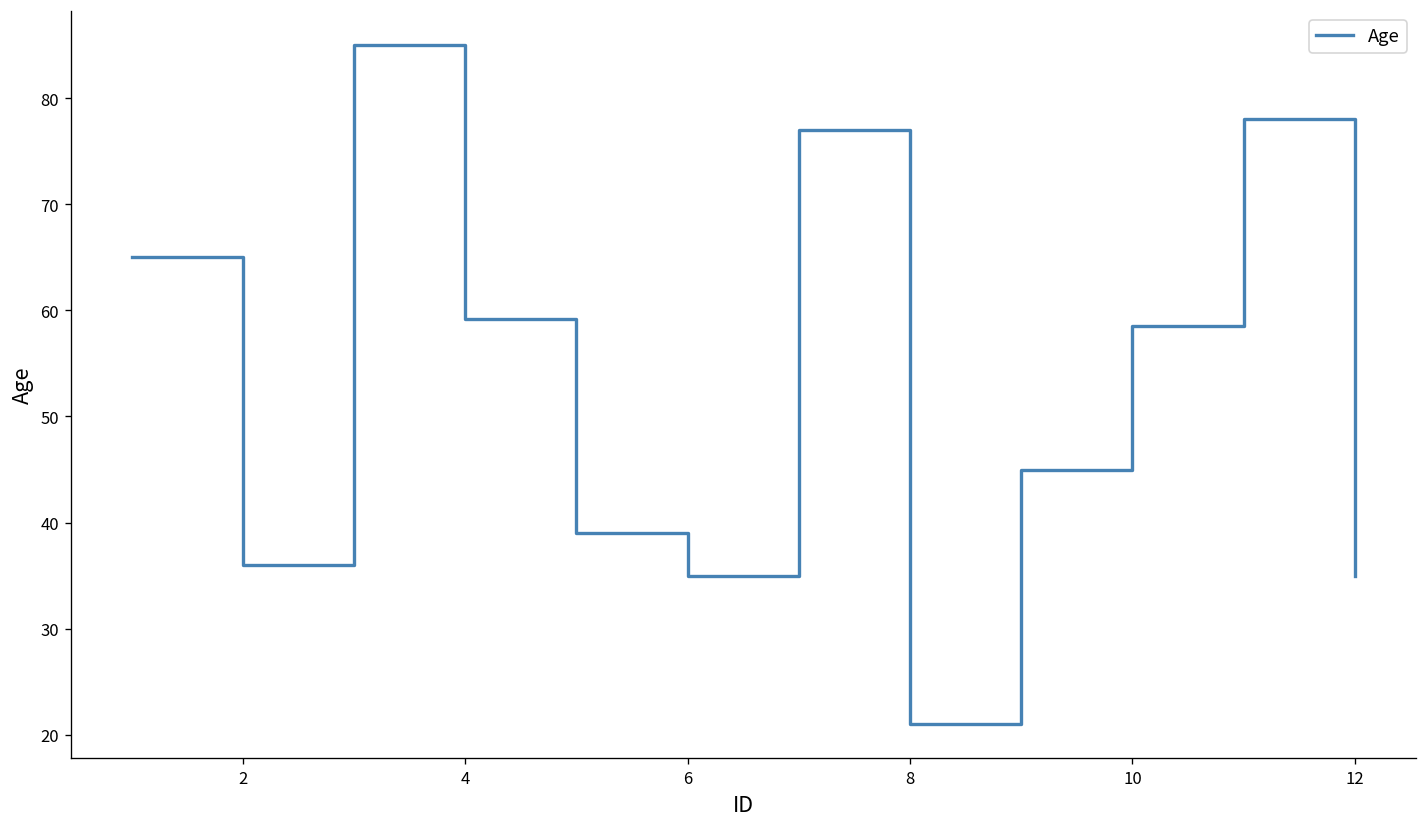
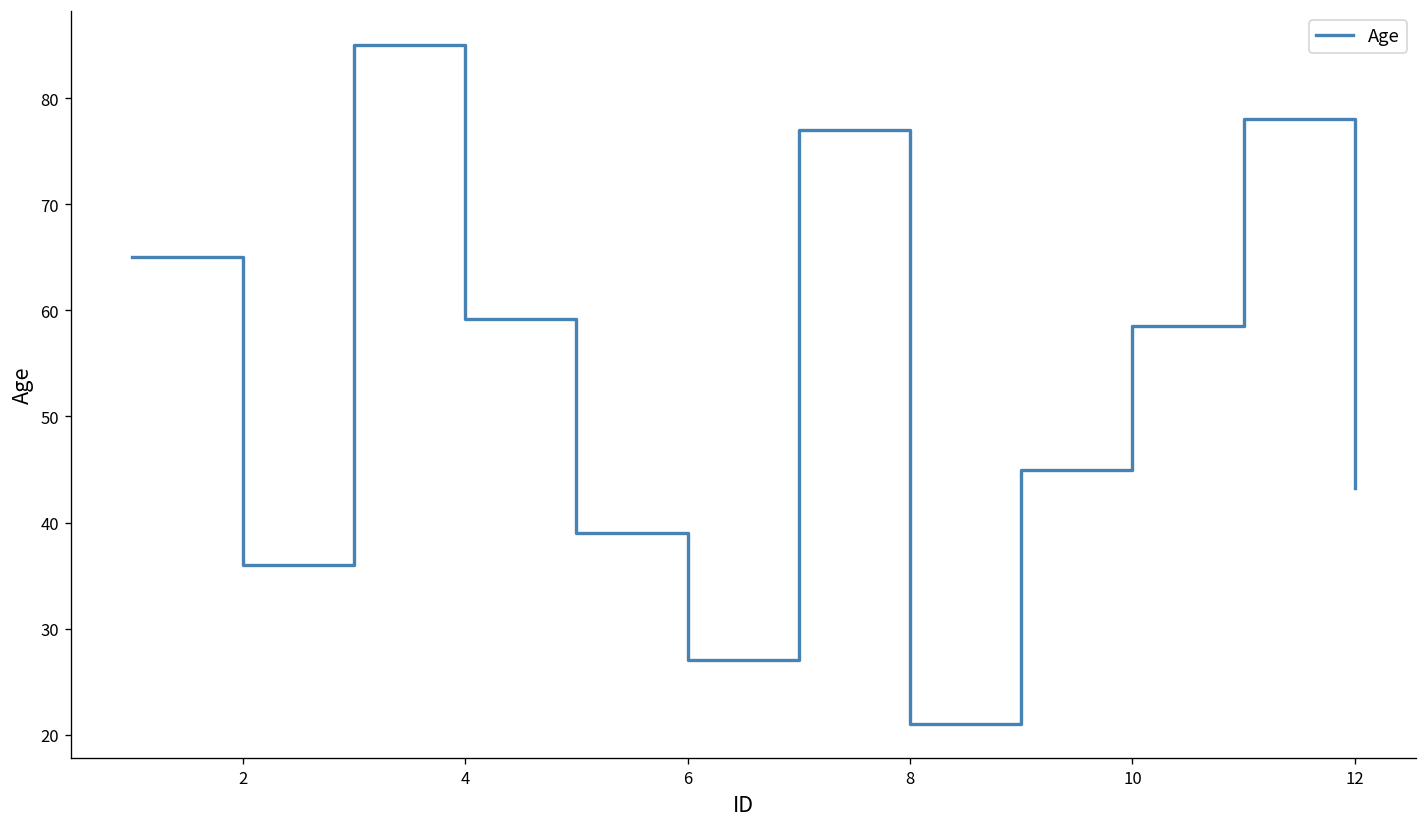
  {
    "2": 36,
    "4": 59,
-   "6": 35,
+   "6": 27,
    "8": 21,
    "10": 59,
-   "12": 35
+   "12": 43
  }
